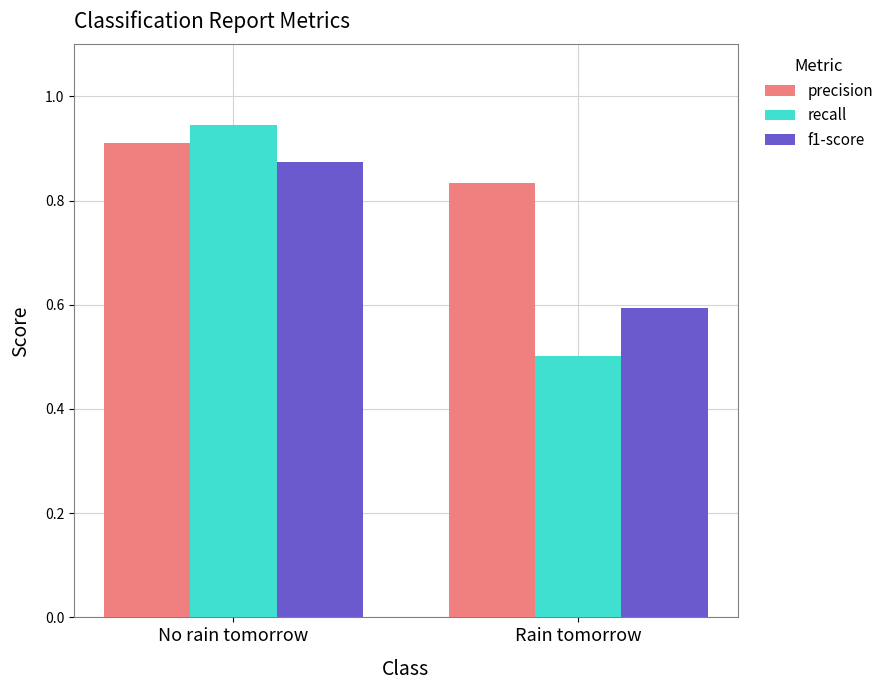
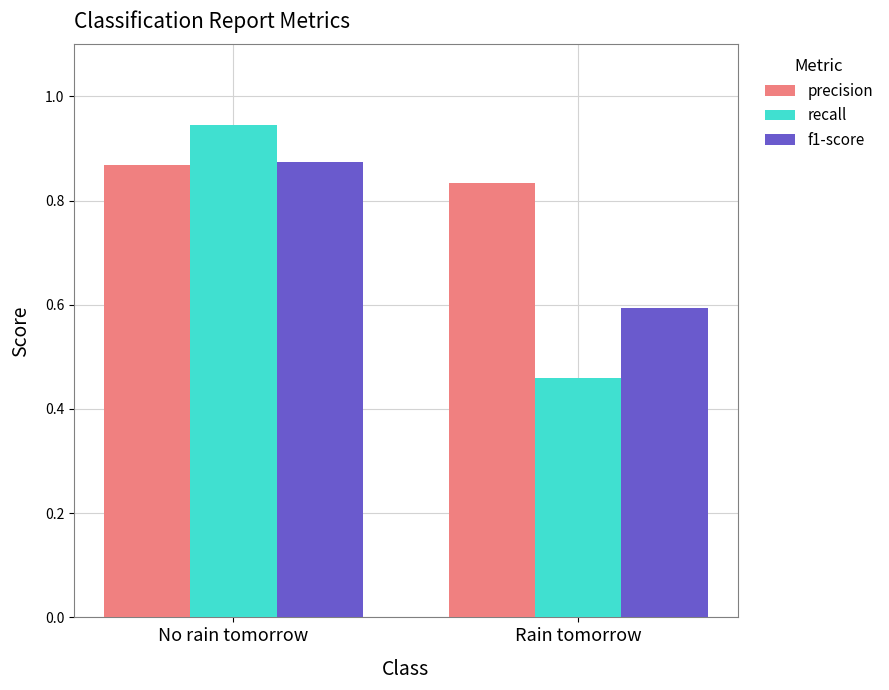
  {
    "precision": {
-     "No rain tomorrow": 0.91,
+     "No rain tomorrow": 0.87,
      "Rain tomorrow": 0.83
    },
    "recall": {
      "No rain tomorrow": 0.94,
-     "Rain tomorrow": 0.50
+     "Rain tomorrow": 0.46
    },
    "f1-score": {
      "No rain tomorrow": 0.87,
      "Rain tomorrow": 0.59
    }
  }
